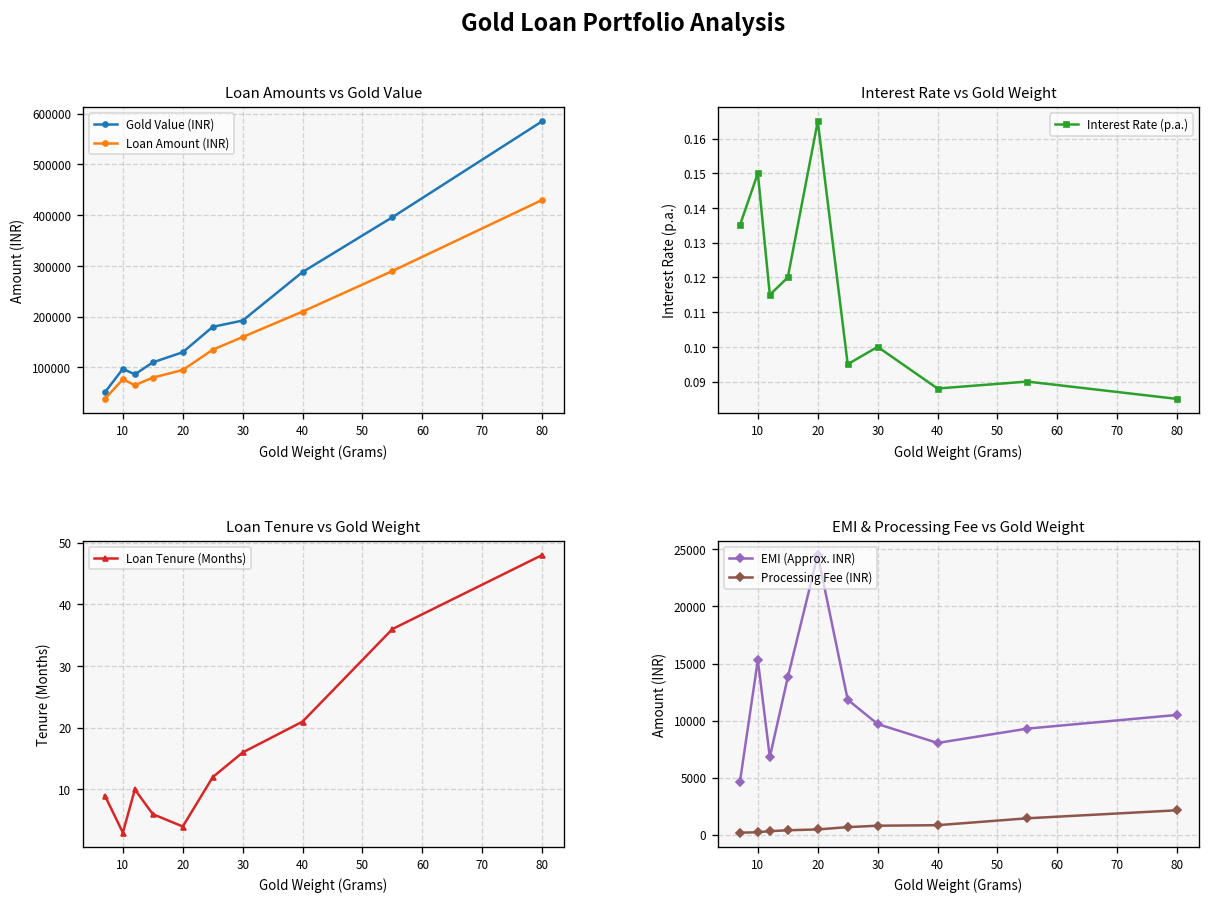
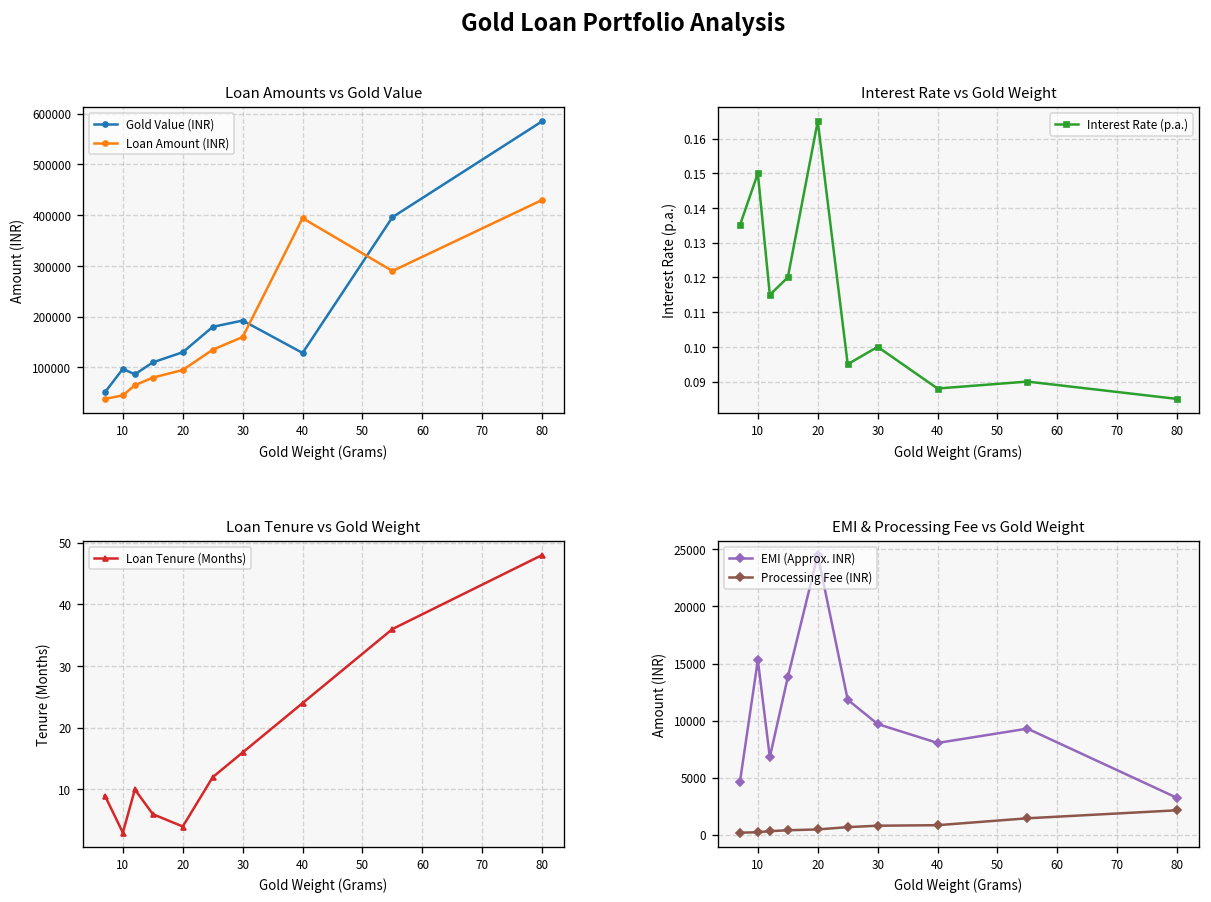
  {
    "Loan Amounts vs Gold Value": {
      "Gold Value (INR)": {
        "10": 100000,
        "20": 130000,
        "30": 190000,
-       "40": 290000,
+       "40": 130000,
        "80": 590000
      },
      "Loan Amount (INR)": {
-       "10": 80000,
+       "10": 50000,
        "20": 100000,
        "30": 160000,
-       "40": 210000,
+       "40": 390000,
        "80": 430000
      }
    },
    "Interest Rate vs Gold Weight": {
      "10": 0.150,
      "20": 0.165,
      "30": 0.100,
      "40": 0.088,
      "80": 0.085
    },
    "Loan Tenure vs Gold Weight": {
      "10": 3,
      "20": 4,
      "30": 16,
-     "40": 21,
+     "40": 24,
      "80": 48
    },
    "EMI & Processing Fee vs Gold Weight": {
      "EMI (Approx. INR)": {
        "10": 15000,
        "30": 10000,
        "40": 8000,
-       "80": 11000
+       "80": 3000
      },
      "Processing Fee (INR)": {
        "10": 0,
        "20": 0,
        "30": 1000,
        "40": 1000,
        "80": 2000
      }
    }
  }
